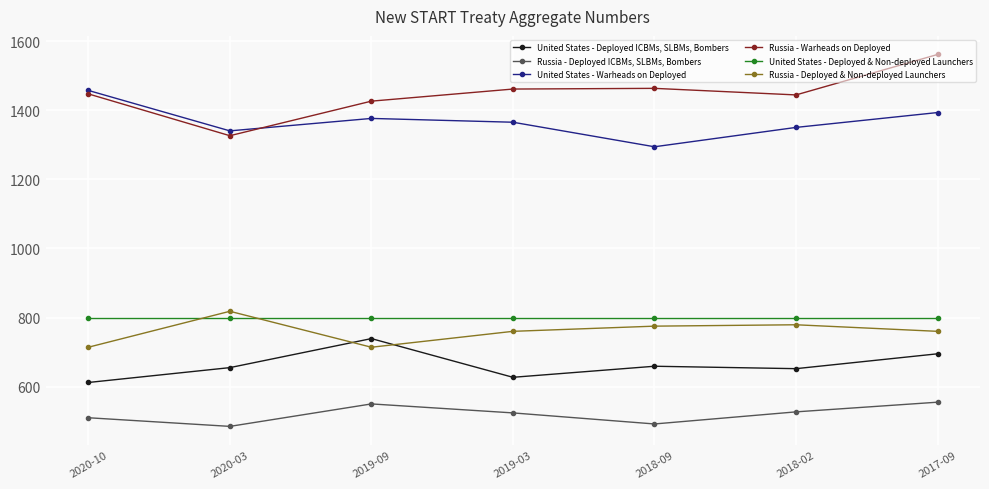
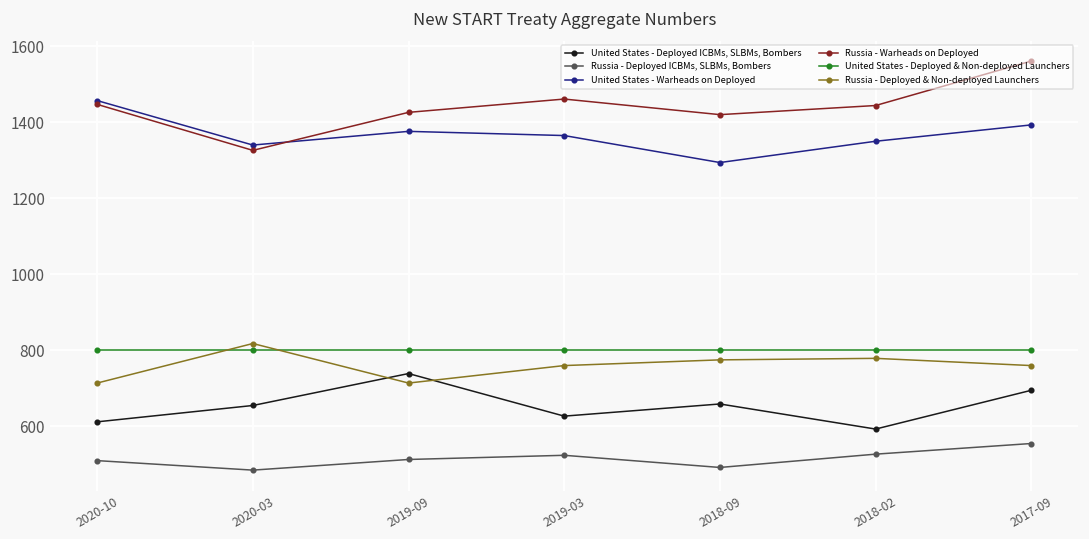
  {
    "United States - Deployed ICBMs, SLBMs, Bombers": {
      "2020-10": 610,
      "2020-03": 660,
      "2019-09": 740,
      "2019-03": 630,
      "2018-09": 660,
-     "2018-02": 650,
+     "2018-02": 590,
      "2017-09": 700
    },
    "Russia - Deployed ICBMs, SLBMs, Bombers": {
      "2020-10": 510,
      "2020-03": 490,
-     "2019-09": 550,
+     "2019-09": 510,
      "2019-03": 520,
      "2018-09": 490,
      "2018-02": 530,
      "2017-09": 560
    },
    "United States - Warheads on Deployed": {
      "2020-10": 1460,
      "2020-03": 1340,
      "2019-09": 1380,
      "2019-03": 1370,
      "2018-09": 1290,
      "2018-02": 1350,
      "2017-09": 1390
    },
    "Russia - Warheads on Deployed": {
      "2020-10": 1450,
      "2020-03": 1330,
      "2019-09": 1430,
      "2019-03": 1460,
-     "2018-09": 1460,
+     "2018-09": 1420,
      "2018-02": 1440
    },
    "United States - Deployed & Non-deployed Launchers": {
      "2020-10": 800,
      "2020-03": 800,
      "2019-09": 800,
      "2019-03": 800,
      "2018-09": 800,
      "2018-02": 800,
      "2017-09": 800
    },
    "Russia - Deployed & Non-deployed Launchers": {
      "2020-10": 710,
      "2020-03": 820,
      "2019-09": 710,
      "2019-03": 760,
      "2018-09": 780,
      "2018-02": 780,
      "2017-09": 760
    }
  }
